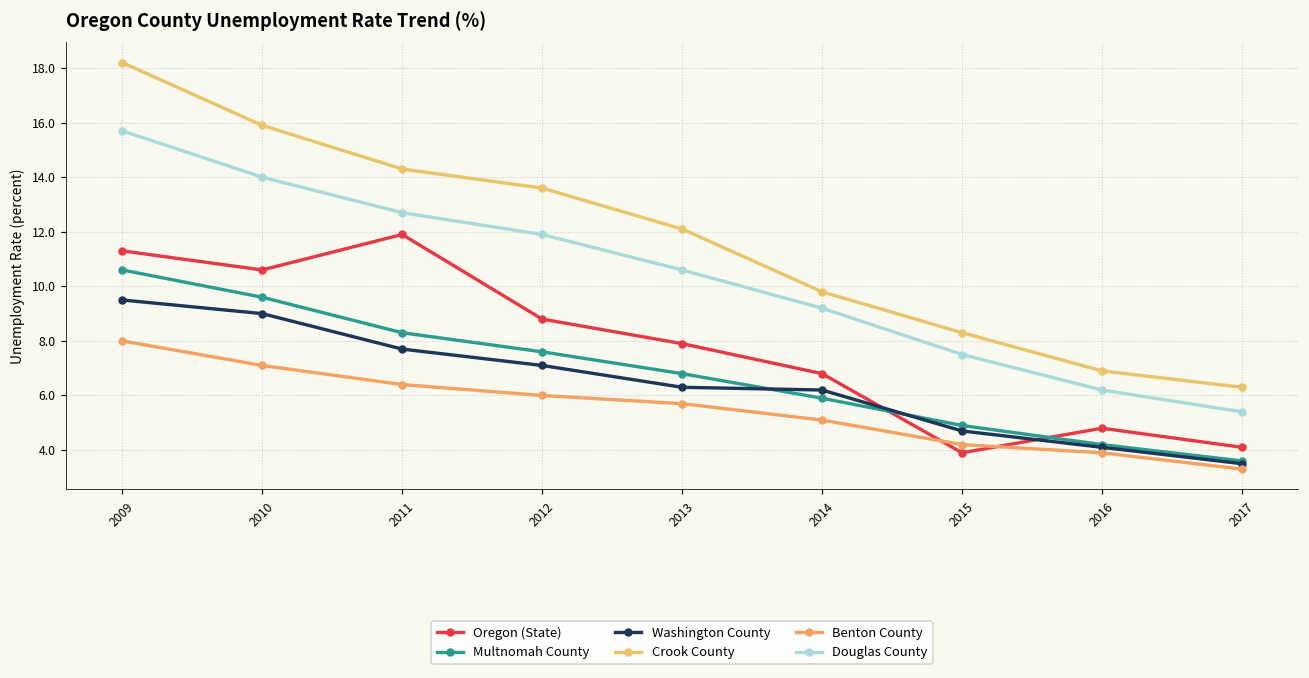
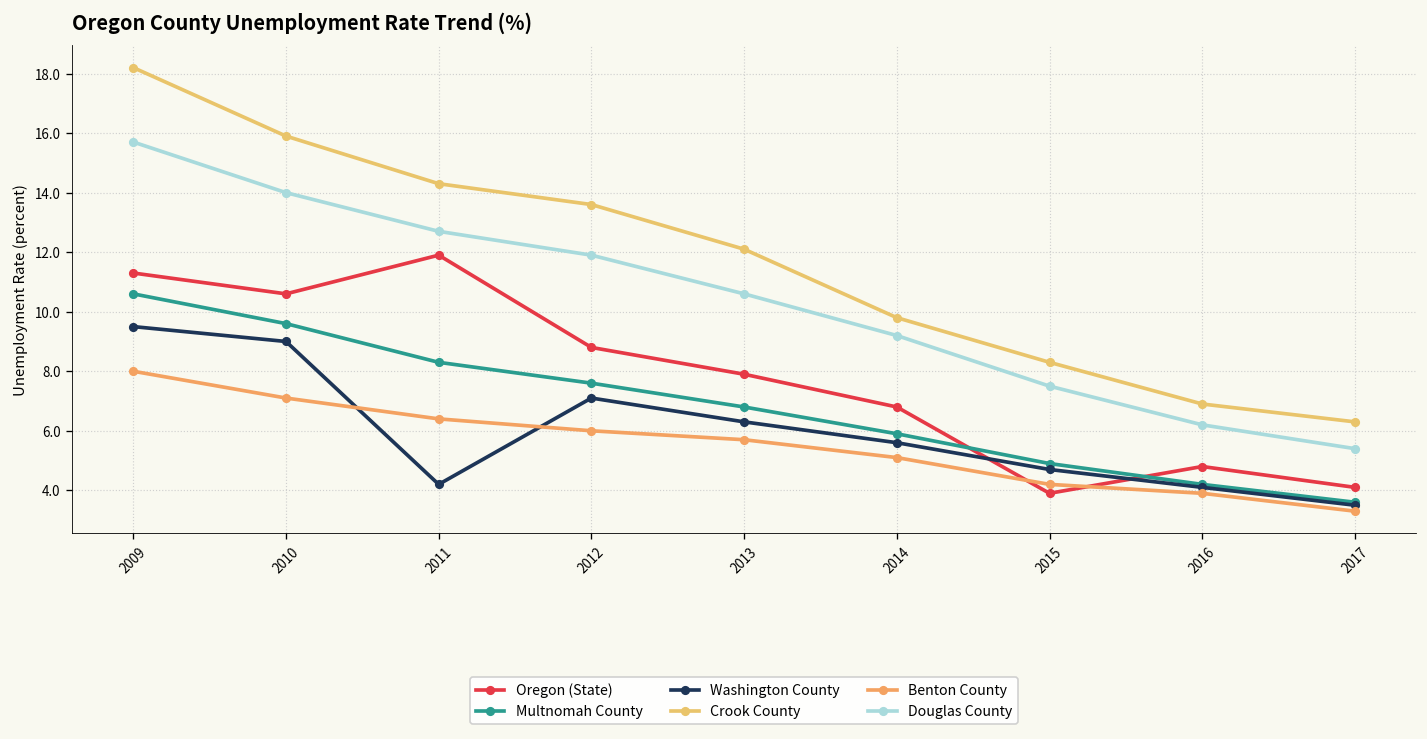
  {
    "Oregon (State)": {
      "2009": 11.3,
      "2010": 10.6,
      "2011": 11.9,
      "2012": 8.8,
      "2013": 7.9,
      "2014": 6.8,
      "2015": 3.9,
      "2016": 4.8,
      "2017": 4.1
    },
    "Multnomah County": {
      "2009": 10.6,
      "2010": 9.6,
      "2011": 8.3,
      "2012": 7.6,
      "2013": 6.8,
      "2014": 5.9,
      "2015": 4.9
    },
    "Washington County": {
      "2009": 9.5,
      "2010": 9.0,
-     "2011": 7.7,
+     "2011": 4.2,
      "2012": 7.1,
      "2013": 6.3,
-     "2014": 6.2,
+     "2014": 5.6,
      "2015": 4.7
    },
    "Douglas County": {
      "2009": 15.7,
      "2010": 14.0,
      "2011": 12.7,
      "2012": 11.9,
      "2013": 10.6,
      "2014": 9.2,
      "2015": 7.5,
      "2016": 6.2,
      "2017": 5.4
    }
  }
